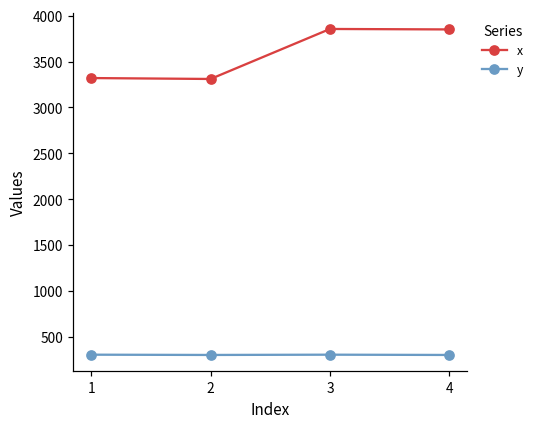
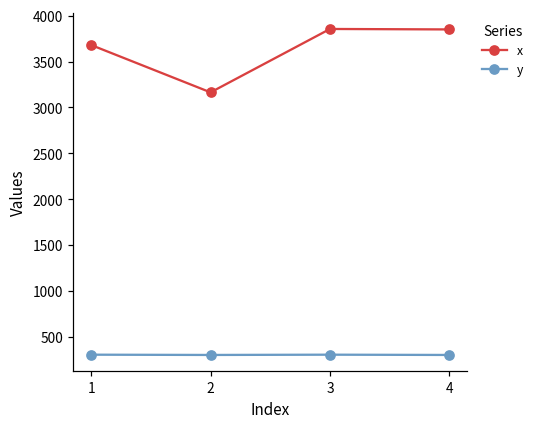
  {
    "x": {
-     "1": 3300,
-     "2": 3300,
+     "1": 3700,
+     "2": 3200,
      "3": 3900,
      "4": 3900
    },
    "y": {
      "1": 300,
      "2": 300,
      "3": 300,
      "4": 300
    }
  }
